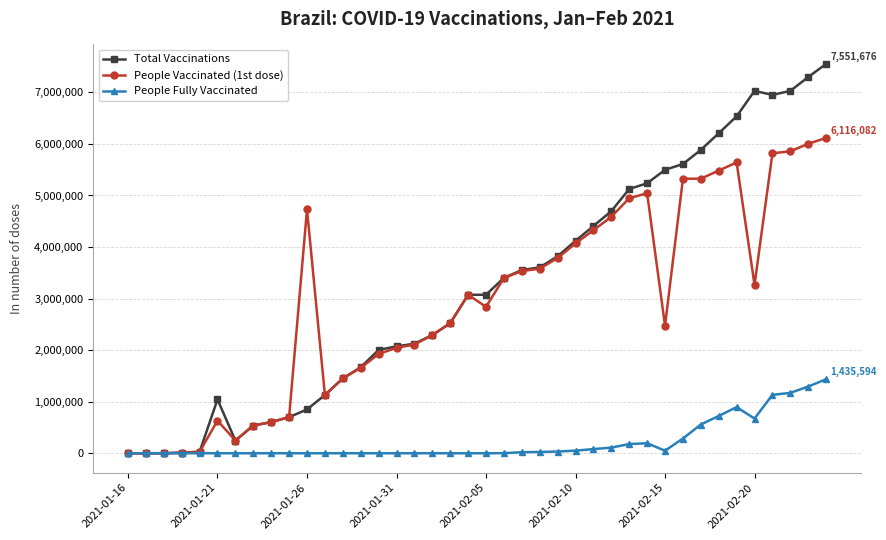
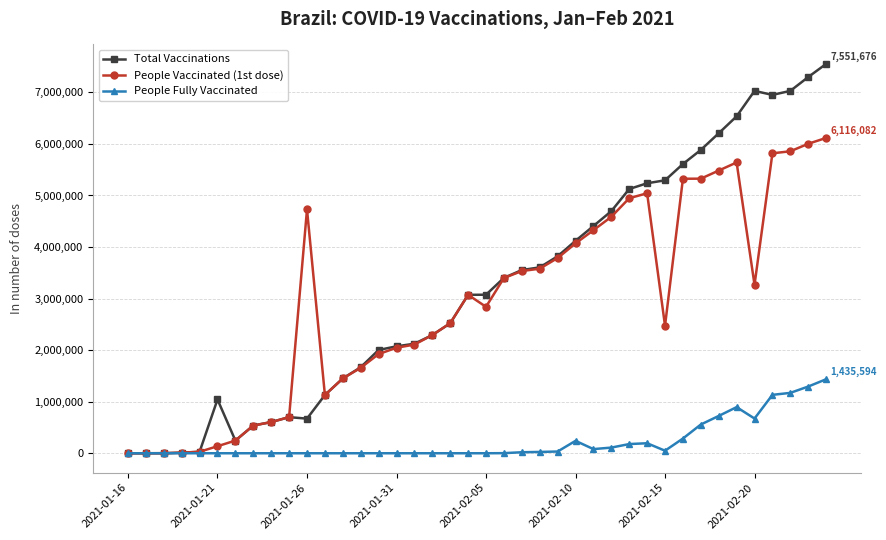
  {
    "Total Vaccinations": {
      "2021-01-21": "1,000,000",
-     "2021-01-26": "800,000",
+     "2021-01-26": "700,000",
      "2021-02-05": "3,100,000",
      "2021-02-10": "4,100,000",
-     "2021-02-15": "5,500,000",
+     "2021-02-15": "5,300,000",
      "2021-02-20": "7,000,000"
    },
    "People Vaccinated (1st dose)": {
-     "2021-01-21": "600,000",
+     "2021-01-21": "100,000",
      "2021-01-26": "4,700,000",
      "2021-02-05": "2,800,000",
      "2021-02-10": "4,100,000",
      "2021-02-15": "2,500,000",
      "2021-02-20": "3,300,000"
    },
    "People Fully Vaccinated": {
      "2021-01-21": "0",
      "2021-01-26": "0",
      "2021-01-31": "0",
      "2021-02-05": "0",
-     "2021-02-10": "100,000",
+     "2021-02-10": "200,000",
      "2021-02-15": "0",
      "2021-02-20": "700,000"
    }
  }
